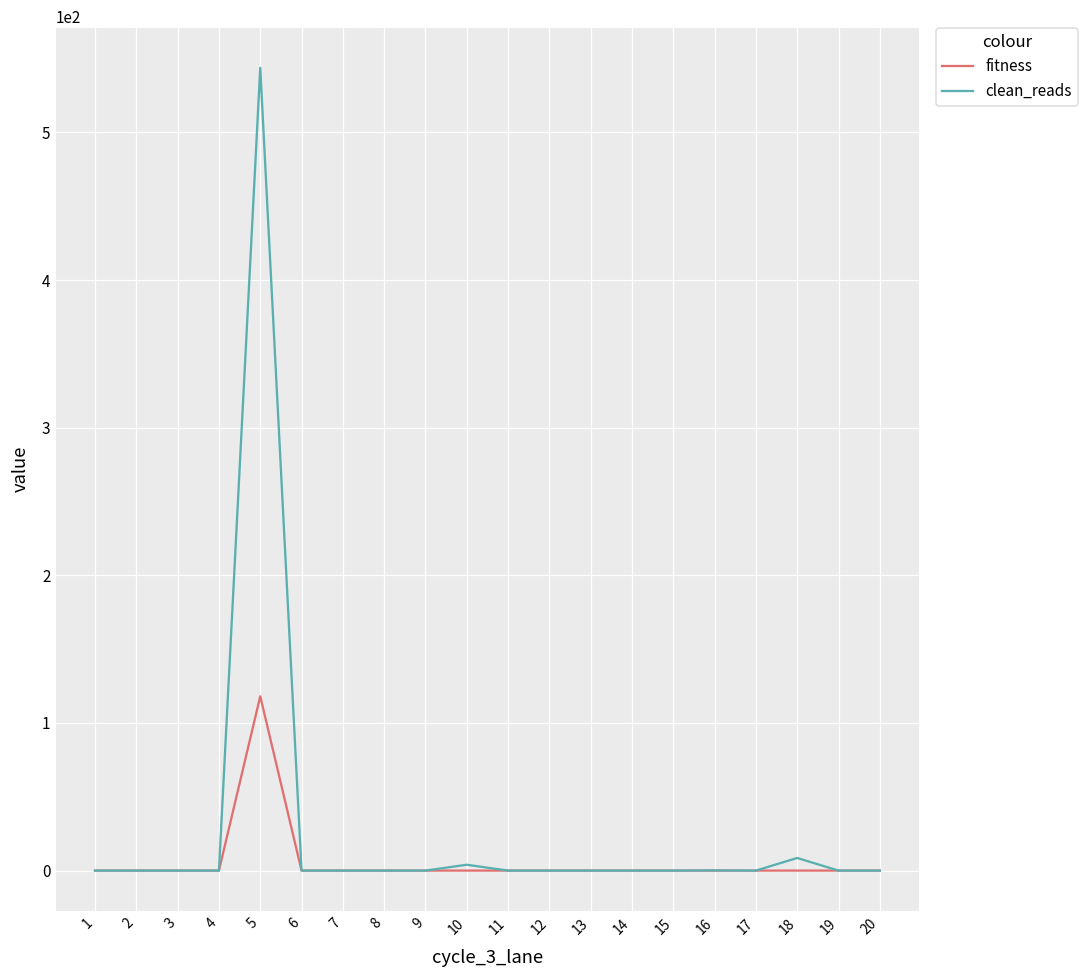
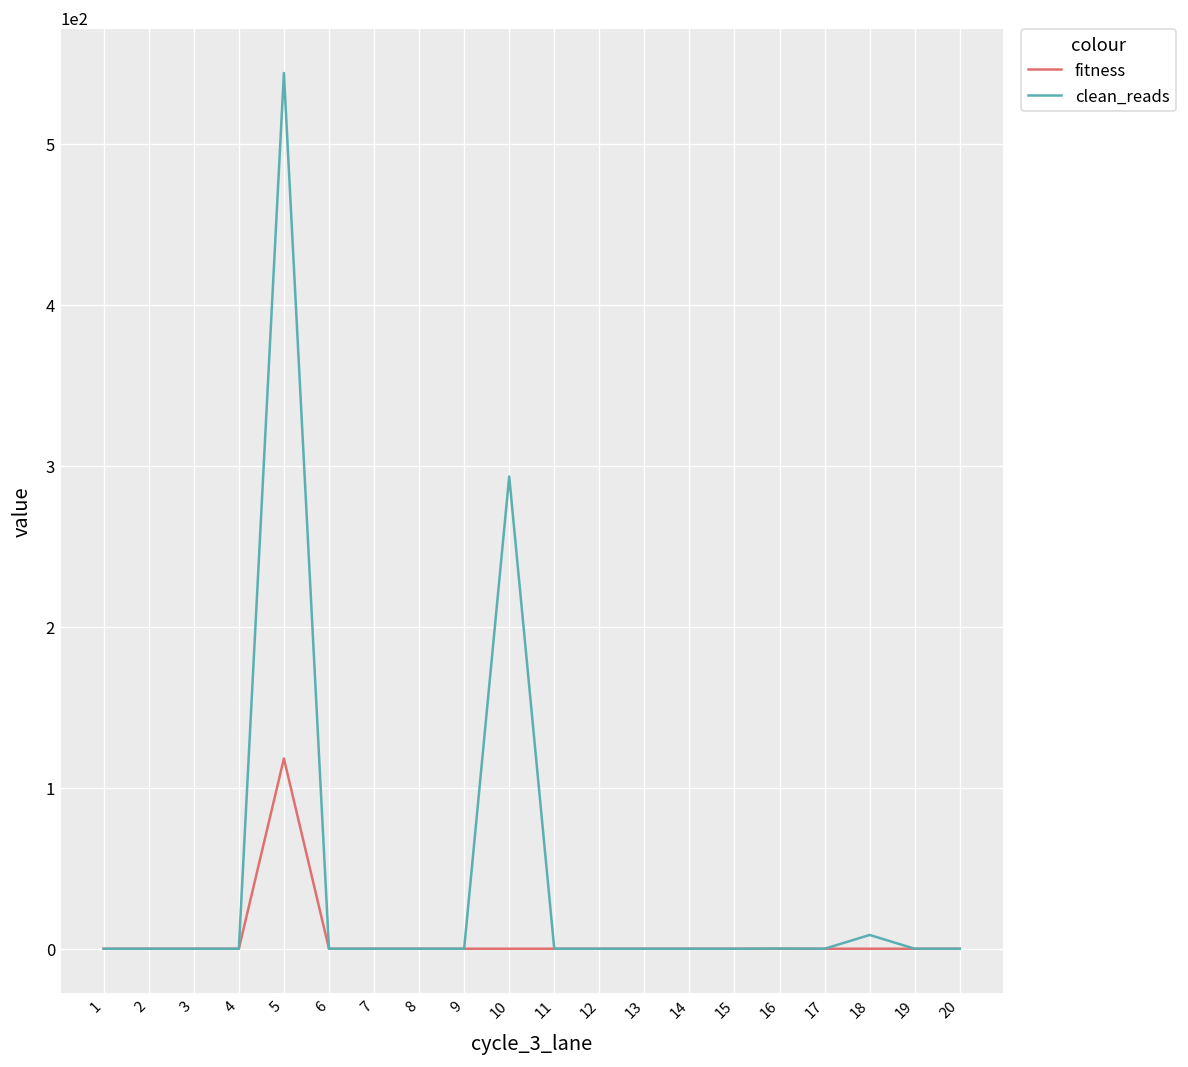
  {
    "fitness": {
      "5": 118,
      "10": 0,
      "18": 0
    },
    "clean_reads": {
      "5": 544,
-     "10": 4,
+     "10": 293,
      "18": 9
    }
  }
